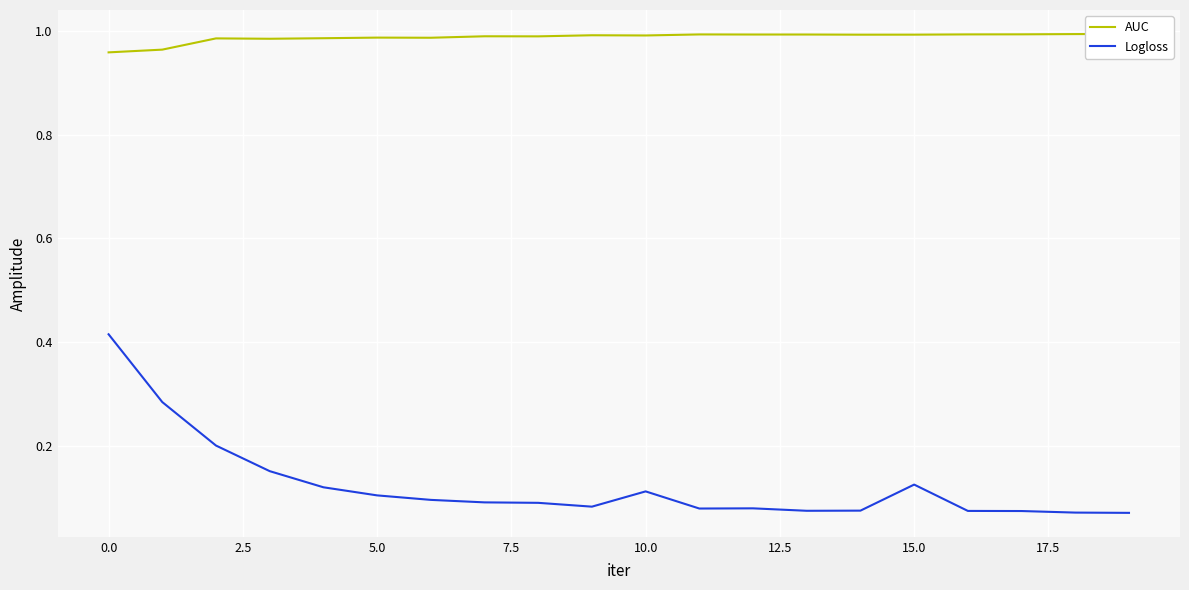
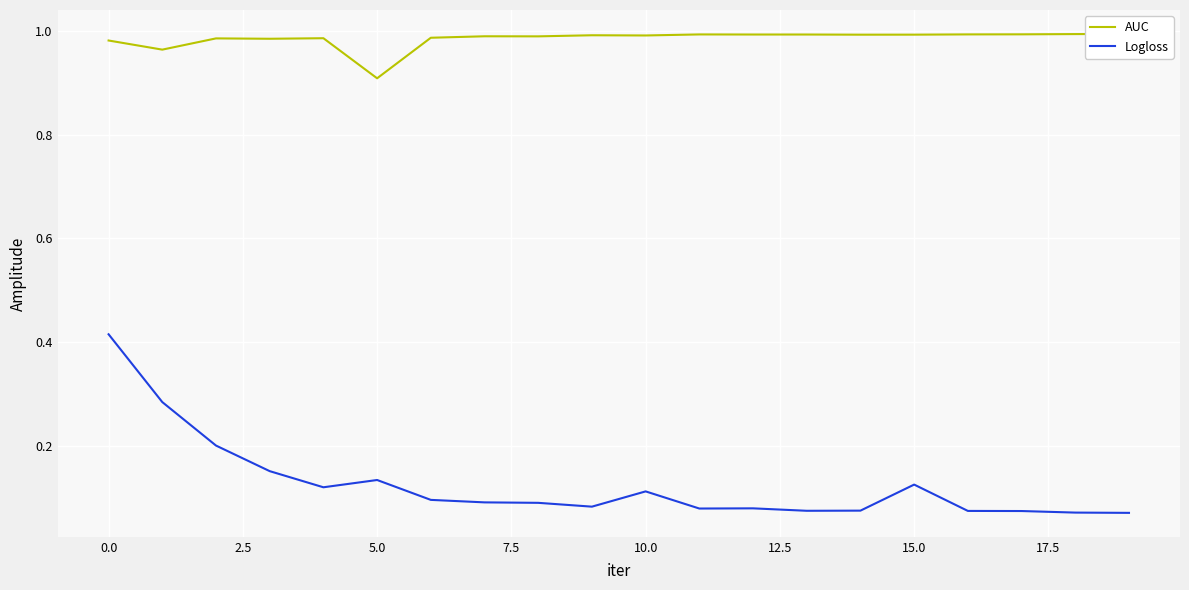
  {
    "AUC": {
-     "0.0": 0.96,
-     "5.0": 0.99,
+     "0.0": 0.98,
+     "5.0": 0.91,
      "10.0": 0.99,
      "15.0": 0.99
    },
    "Logloss": {
      "0.0": 0.41,
-     "5.0": 0.10,
+     "5.0": 0.13,
      "10.0": 0.11,
      "15.0": 0.12
    }
  }
